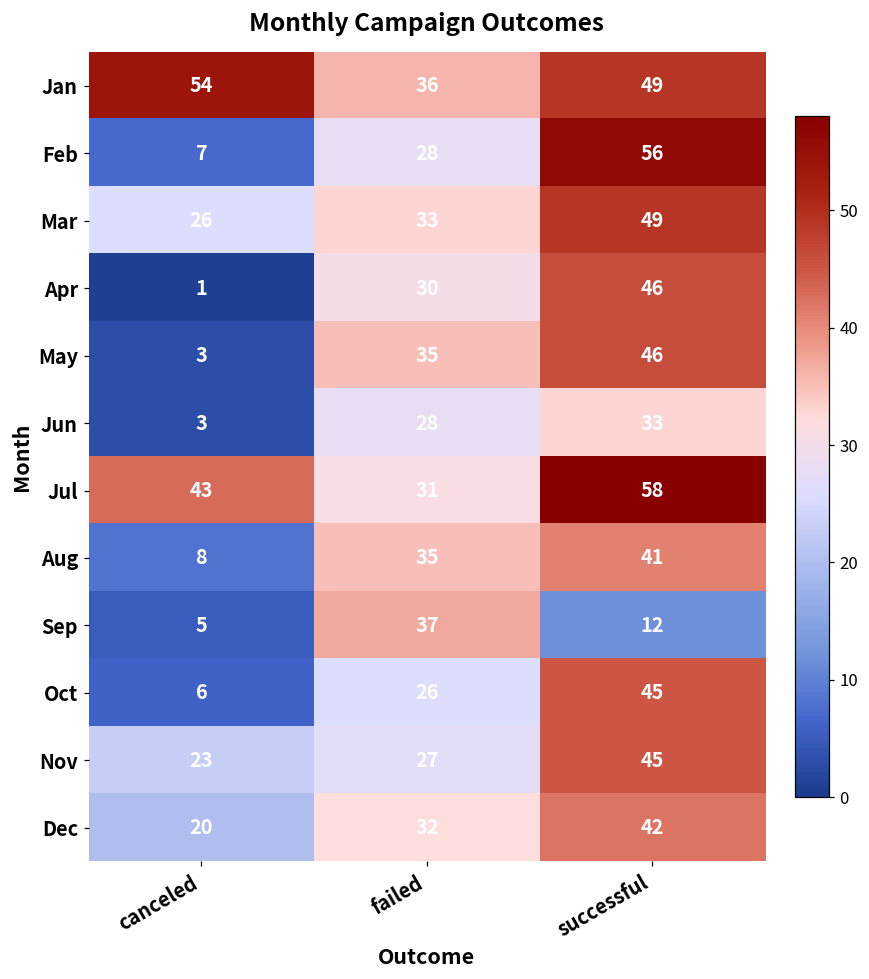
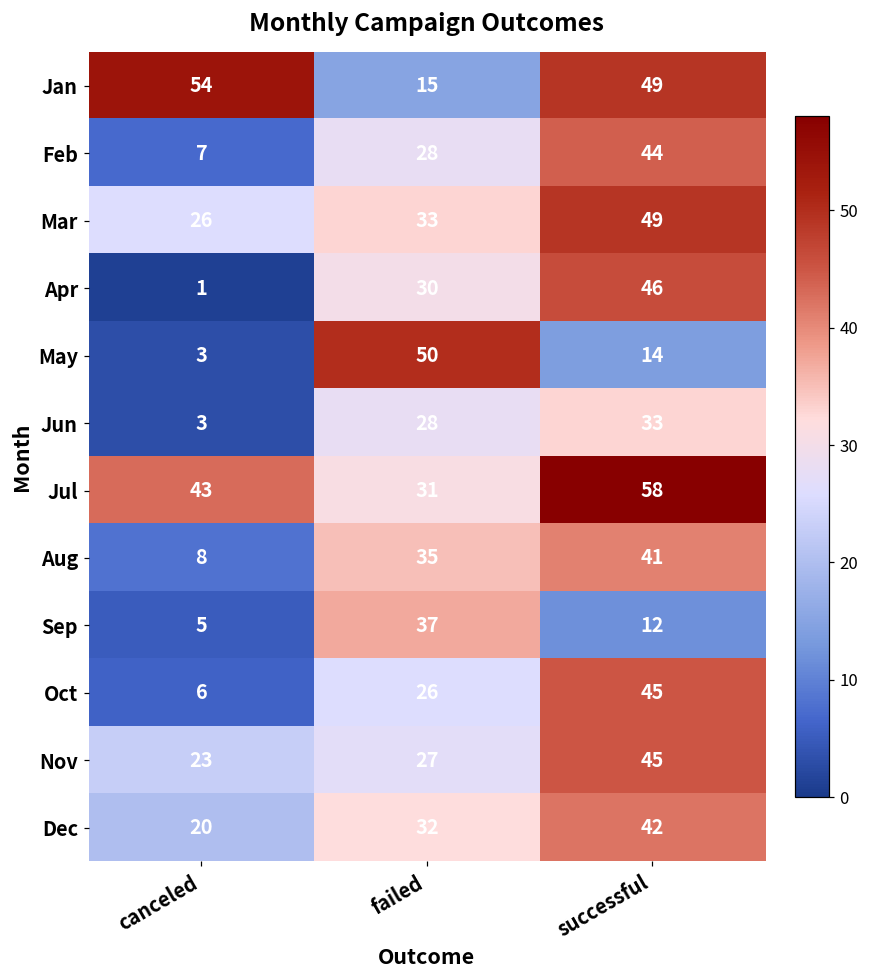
  {
    "Jan": {
      "canceled": 54,
-     "failed": 36,
+     "failed": 15,
      "successful": 49
    },
    "Feb": {
      "canceled": 7,
-     "successful": 56
+     "successful": 44
    },
    "Mar": {
      "successful": 49
    },
    "Apr": {
      "canceled": 1,
      "successful": 46
    },
    "May": {
      "canceled": 3,
-     "failed": 35,
-     "successful": 46
+     "failed": 50,
+     "successful": 14
    },
    "Jun": {
      "canceled": 3
    },
    "Jul": {
      "canceled": 43,
      "successful": 58
    },
    "Aug": {
      "canceled": 8,
      "failed": 35,
      "successful": 41
    },
    "Sep": {
      "canceled": 5,
      "failed": 37,
      "successful": 12
    },
    "Oct": {
      "canceled": 6,
      "successful": 45
    },
    "Nov": {
      "canceled": 23,
      "successful": 45
    },
    "Dec": {
      "canceled": 20,
      "successful": 42
    }
  }
